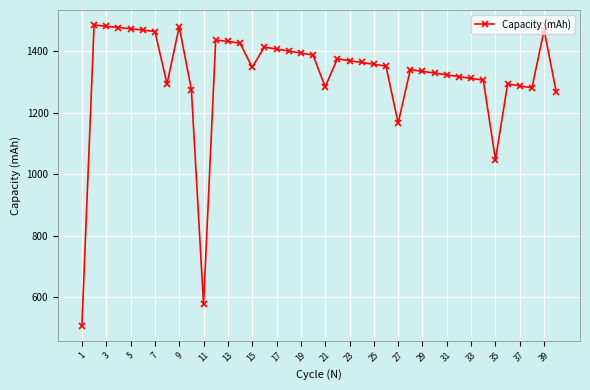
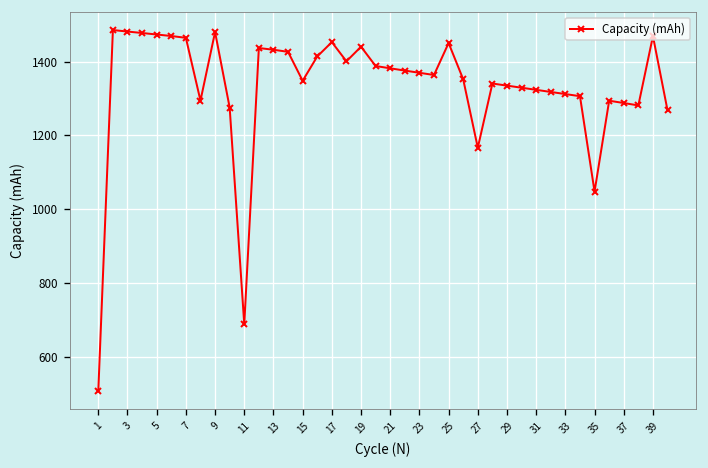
  {
    "1": 510,
    "3": 1480,
    "5": 1470,
    "7": 1460,
    "9": 1480,
-   "11": 580,
+   "11": 690,
    "13": 1430,
    "15": 1350,
-   "17": 1410,
-   "19": 1390,
-   "21": 1280,
+   "17": 1450,
+   "19": 1440,
+   "21": 1380,
    "23": 1370,
-   "25": 1360,
+   "25": 1450,
    "27": 1170,
    "29": 1340,
    "31": 1320,
    "33": 1310,
    "35": 1050,
    "37": 1290
  }
